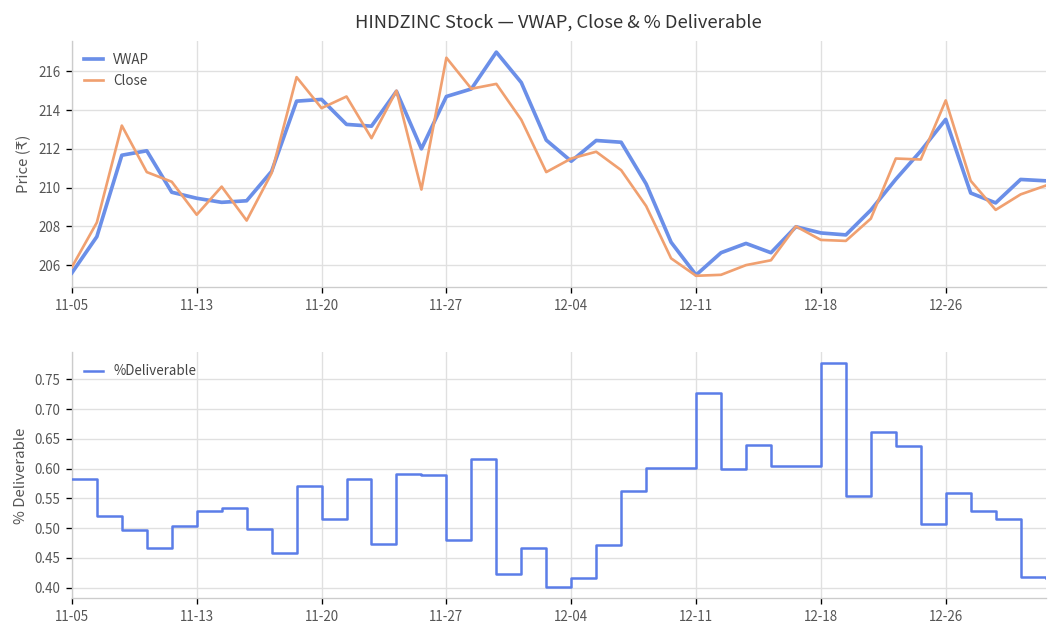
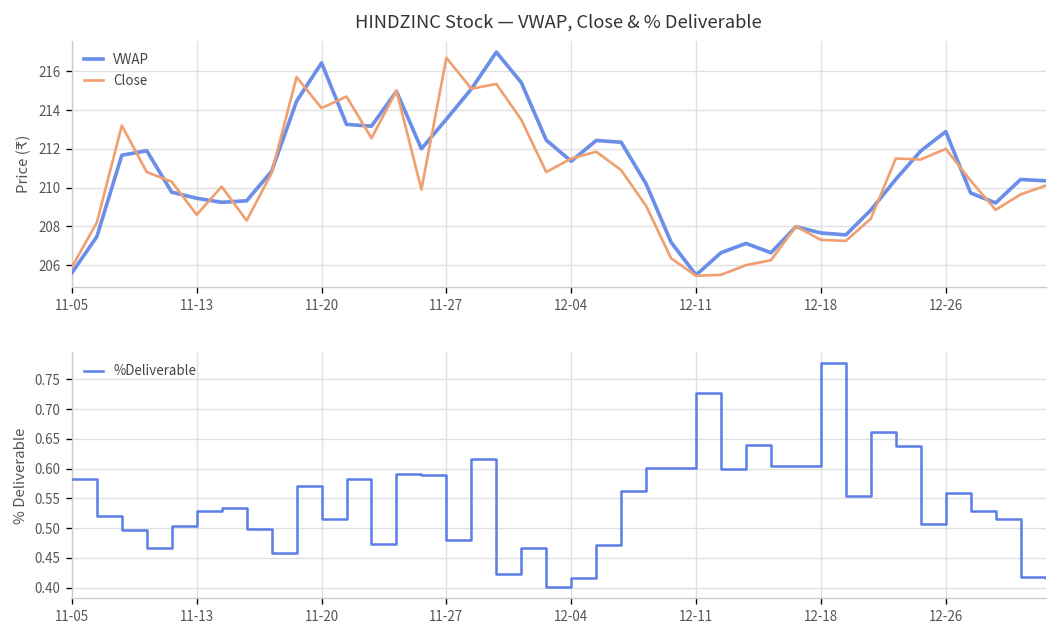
  {
    "HINDZINC Stock — VWAP, Close & % Deliverable": {
      "VWAP": {
        "11-05": 205.6,
        "11-13": 209.5,
-       "11-20": 214.6,
-       "11-27": 214.7,
+       "11-20": 216.4,
+       "11-27": 213.5,
        "12-18": 207.7,
-       "12-26": 213.5
+       "12-26": 212.9
      },
      "Close": {
        "11-05": 205.9,
        "11-13": 208.6,
        "11-20": 214.1,
        "11-27": 216.7,
        "12-18": 207.3,
-       "12-26": 214.5
+       "12-26": 212.0
      }
    }
  }
